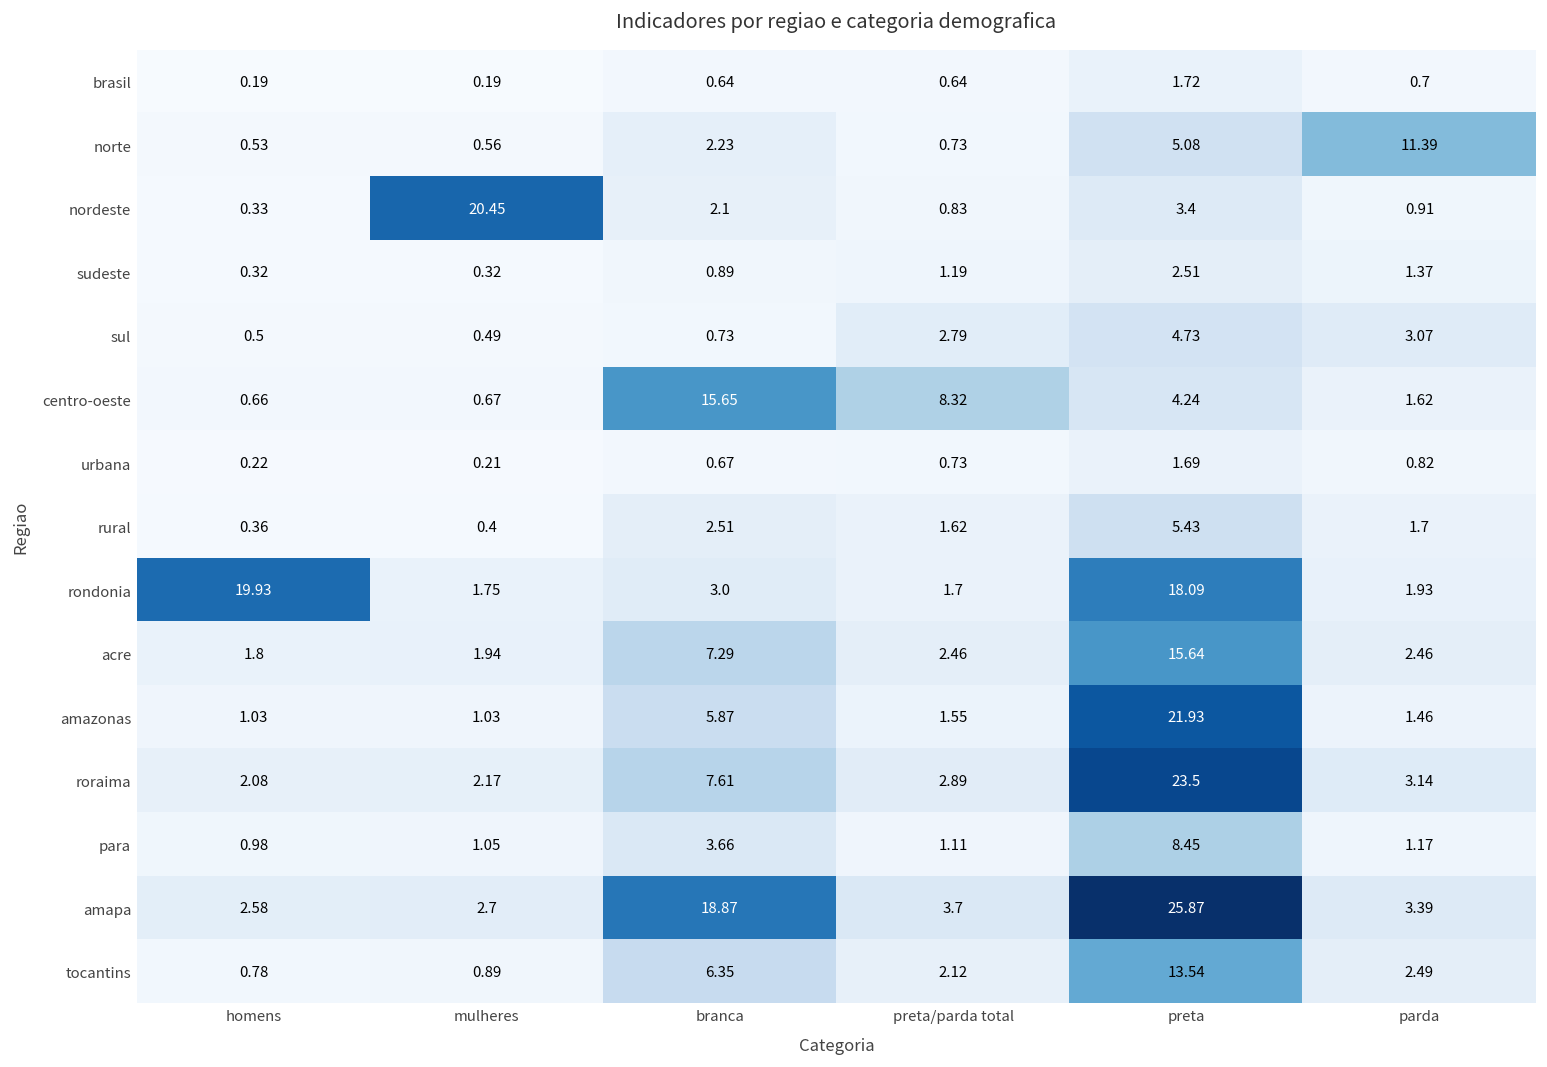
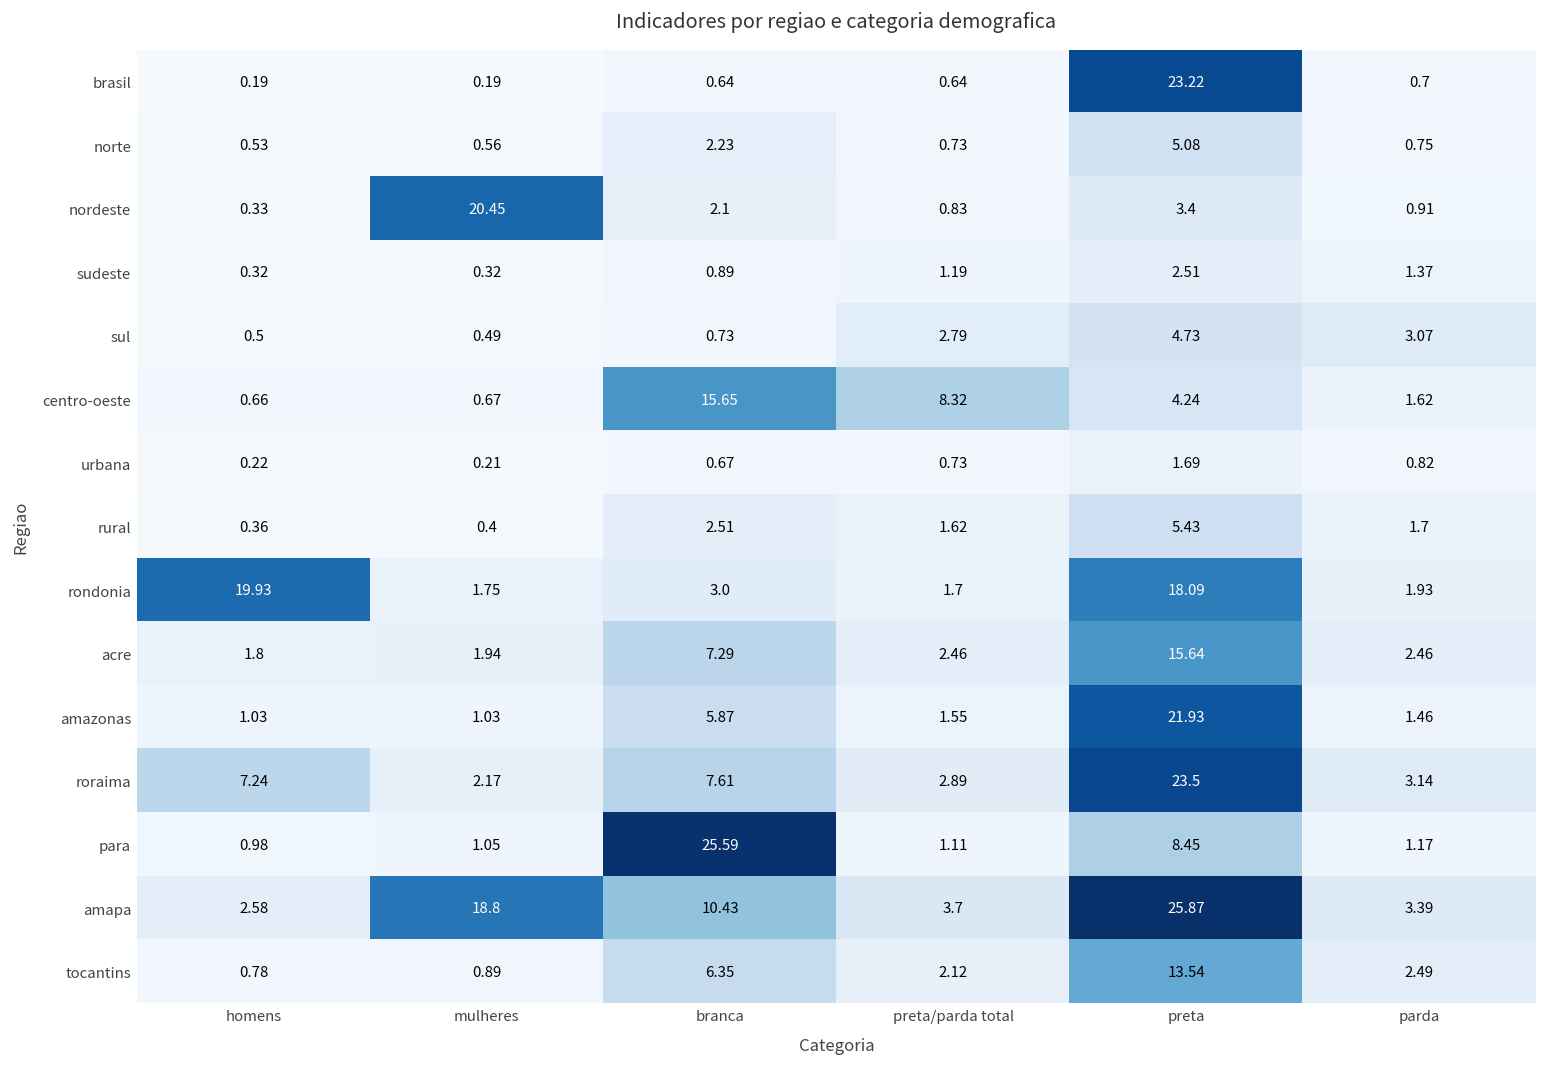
  {
    "brasil": {
      "homens": 0.19,
      "mulheres": 0.19,
      "branca": 0.64,
      "preta/parda total": 0.64,
-     "preta": 1.72,
+     "preta": 23.22,
      "parda": 0.7
    },
    "norte": {
      "homens": 0.53,
      "mulheres": 0.56,
      "branca": 2.23,
      "preta/parda total": 0.73,
      "preta": 5.08,
-     "parda": 11.39
+     "parda": 0.75
    },
    "nordeste": {
      "homens": 0.33,
      "mulheres": 20.45,
      "branca": 2.1,
      "preta/parda total": 0.83,
      "preta": 3.4,
      "parda": 0.91
    },
    "sudeste": {
      "homens": 0.32,
      "mulheres": 0.32,
      "branca": 0.89,
      "preta/parda total": 1.19,
      "preta": 2.51,
      "parda": 1.37
    },
    "sul": {
      "homens": 0.5,
      "mulheres": 0.49,
      "branca": 0.73,
      "preta/parda total": 2.79,
      "preta": 4.73,
      "parda": 3.07
    },
    "centro-oeste": {
      "homens": 0.66,
      "mulheres": 0.67,
      "branca": 15.65,
      "preta/parda total": 8.32,
      "preta": 4.24,
      "parda": 1.62
    },
    "urbana": {
      "homens": 0.22,
      "mulheres": 0.21,
      "branca": 0.67,
      "preta/parda total": 0.73,
      "preta": 1.69,
      "parda": 0.82
    },
    "rural": {
      "homens": 0.36,
      "mulheres": 0.4,
      "branca": 2.51,
      "preta/parda total": 1.62,
      "preta": 5.43,
      "parda": 1.7
    },
    "rondonia": {
      "homens": 19.93,
      "mulheres": 1.75,
      "branca": 3.0,
      "preta/parda total": 1.7,
      "preta": 18.09,
      "parda": 1.93
    },
    "acre": {
      "homens": 1.8,
      "mulheres": 1.94,
      "branca": 7.29,
      "preta/parda total": 2.46,
      "preta": 15.64,
      "parda": 2.46
    },
    "amazonas": {
      "homens": 1.03,
      "mulheres": 1.03,
      "branca": 5.87,
      "preta/parda total": 1.55,
      "preta": 21.93,
      "parda": 1.46
    },
    "roraima": {
-     "homens": 2.08,
+     "homens": 7.24,
      "mulheres": 2.17,
      "branca": 7.61,
      "preta/parda total": 2.89,
      "preta": 23.5,
      "parda": 3.14
    },
    "para": {
      "homens": 0.98,
      "mulheres": 1.05,
-     "branca": 3.66,
+     "branca": 25.59,
      "preta/parda total": 1.11,
      "preta": 8.45,
      "parda": 1.17
    },
    "amapa": {
      "homens": 2.58,
-     "mulheres": 2.7,
-     "branca": 18.87,
+     "mulheres": 18.8,
+     "branca": 10.43,
      "preta/parda total": 3.7,
      "preta": 25.87,
      "parda": 3.39
    },
    "tocantins": {
      "homens": 0.78,
      "mulheres": 0.89,
      "branca": 6.35,
      "preta/parda total": 2.12,
      "preta": 13.54,
      "parda": 2.49
    }
  }
